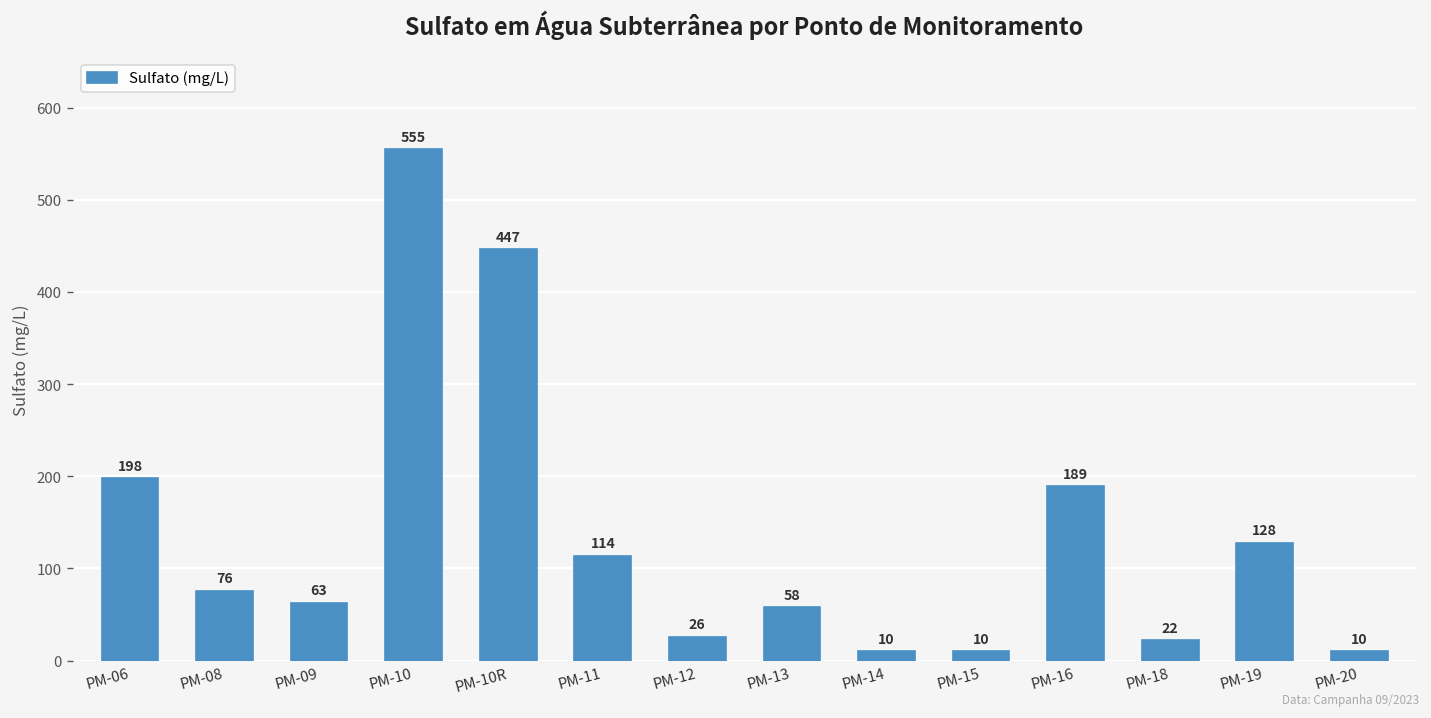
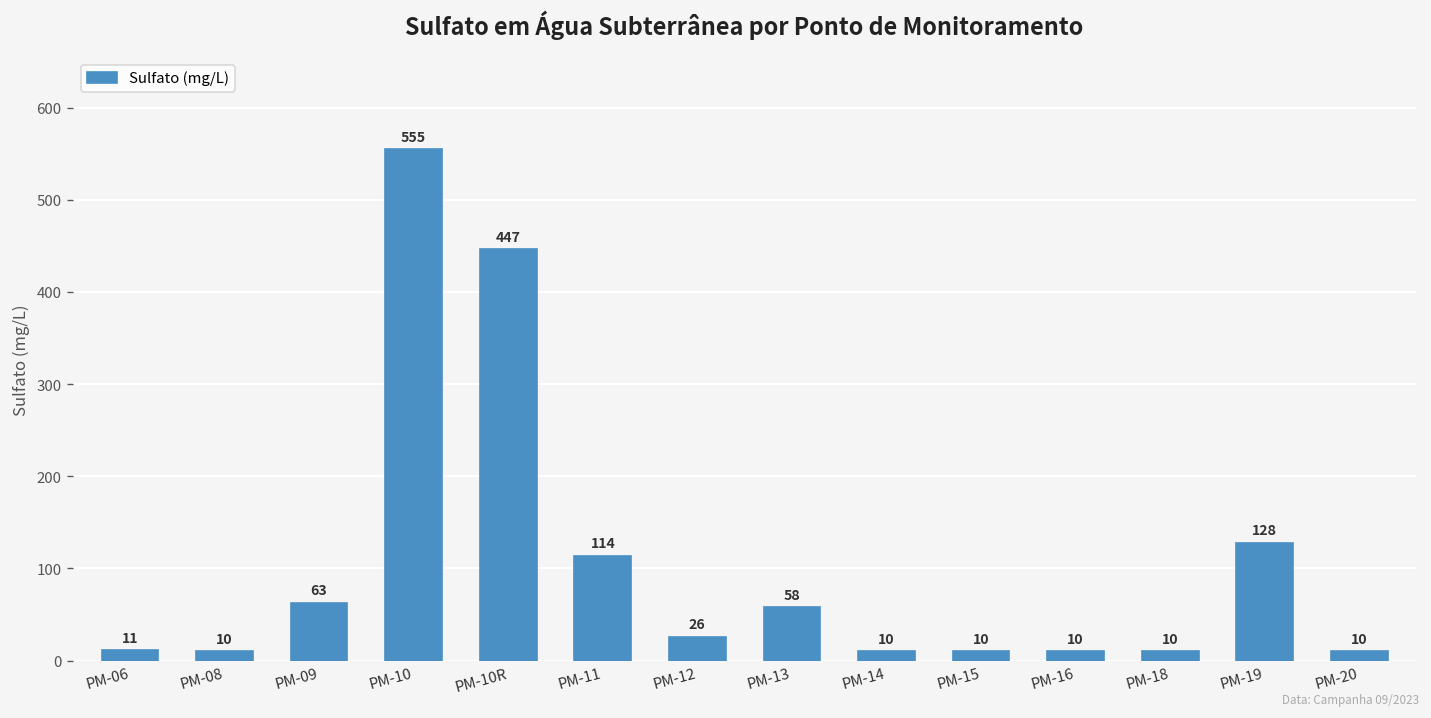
  {
-   "PM-06": 198,
-   "PM-08": 76,
+   "PM-06": 11,
+   "PM-08": 10,
    "PM-09": 63,
    "PM-10": 555,
    "PM-10R": 447,
    "PM-11": 114,
    "PM-12": 26,
    "PM-13": 58,
    "PM-14": 10,
    "PM-15": 10,
-   "PM-16": 189,
-   "PM-18": 22,
+   "PM-16": 10,
+   "PM-18": 10,
    "PM-19": 128,
    "PM-20": 10
  }
